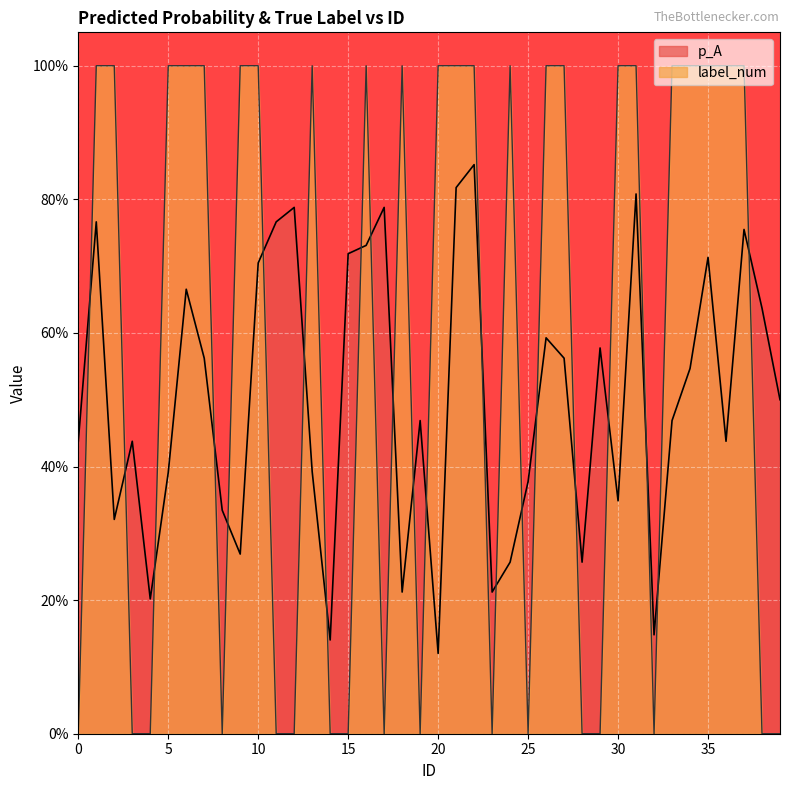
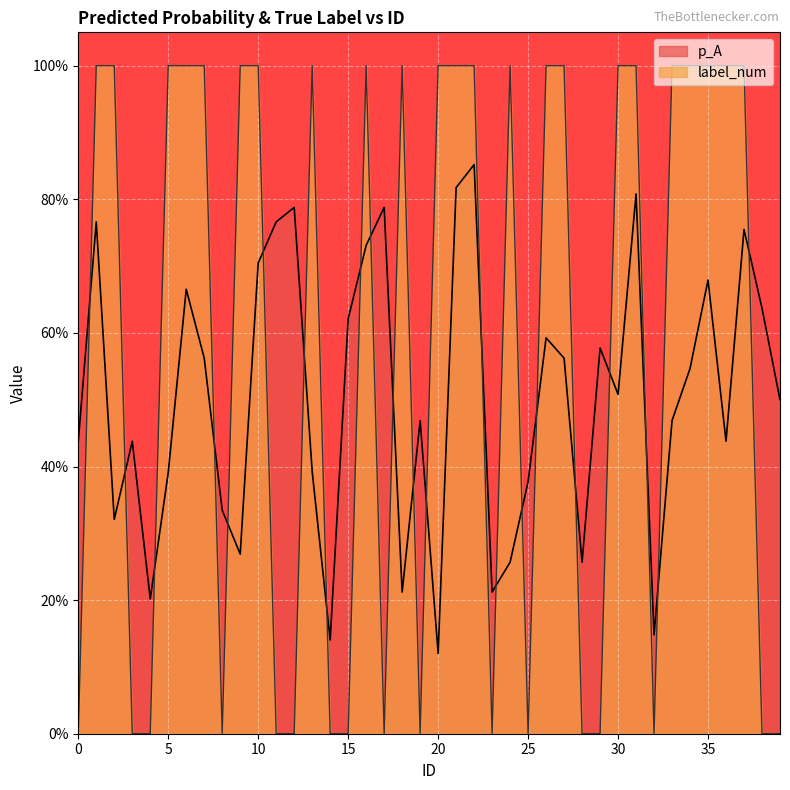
  {
    "p_A": {
      "0": "44%",
      "5": "39%",
      "10": "70%",
-     "15": "72%",
+     "15": "62%",
      "20": "12%",
      "25": "38%",
-     "30": "35%",
-     "35": "71%"
+     "30": "51%",
+     "35": "68%"
    },
    "label_num": {
      "0": "0%",
      "5": "100%",
      "10": "100%",
      "15": "0%",
      "20": "100%",
      "25": "0%",
      "30": "100%"
    }
  }
